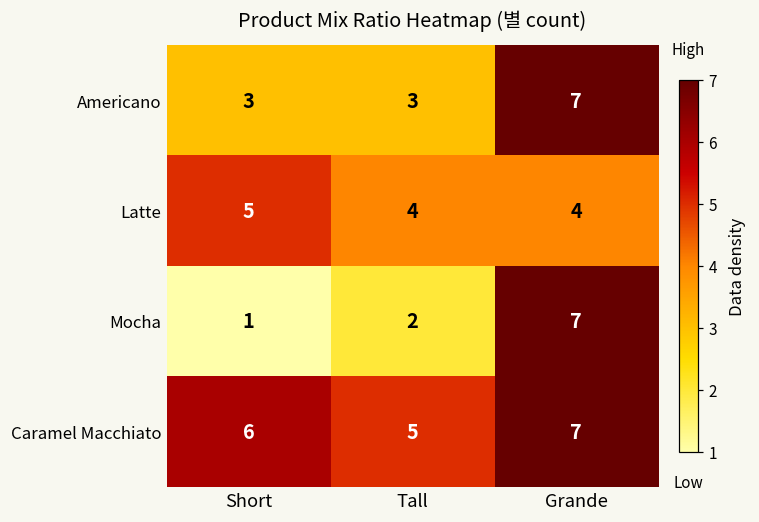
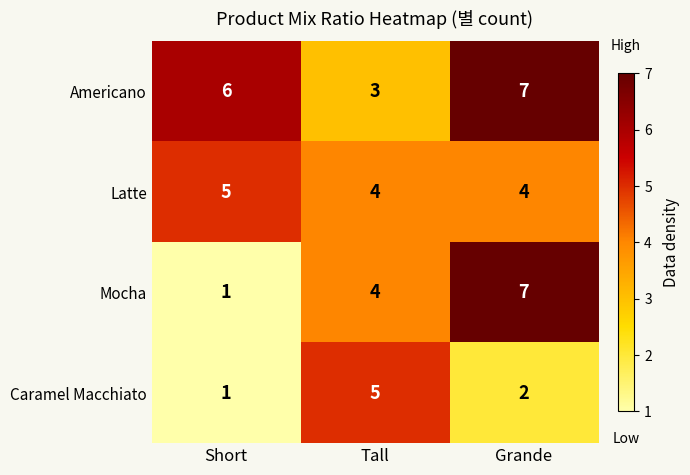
  {
    "Americano": {
-     "Short": 3,
+     "Short": 6,
      "Tall": 3,
      "Grande": 7
    },
    "Latte": {
      "Short": 5,
      "Tall": 4,
      "Grande": 4
    },
    "Mocha": {
      "Short": 1,
-     "Tall": 2,
+     "Tall": 4,
      "Grande": 7
    },
    "Caramel Macchiato": {
-     "Short": 6,
+     "Short": 1,
      "Tall": 5,
-     "Grande": 7
+     "Grande": 2
    }
  }
